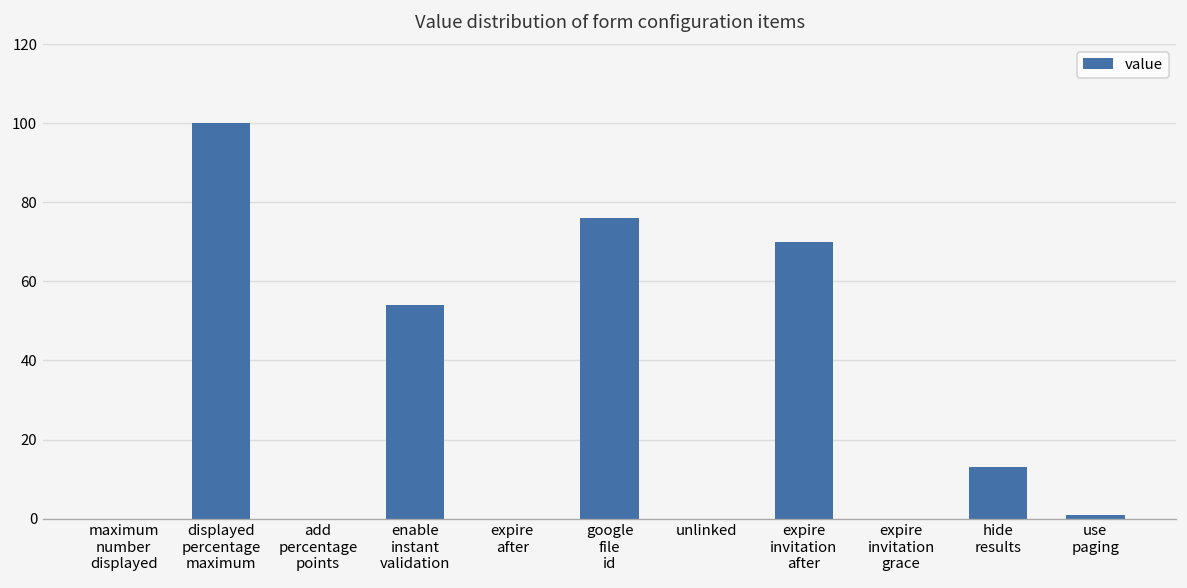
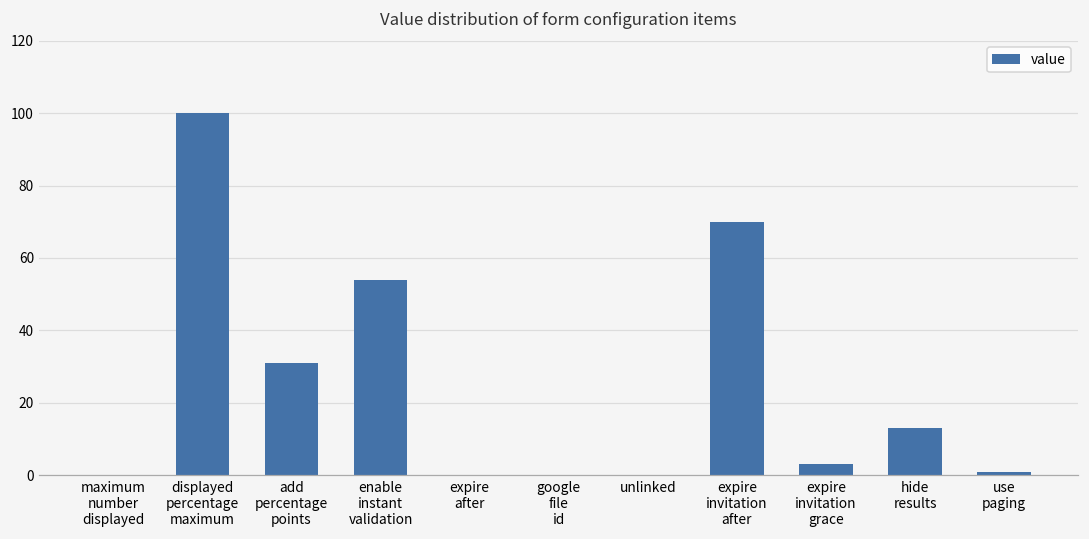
  {
    "maximum number displayed": 0,
    "displayed percentage maximum": 100,
-   "add percentage points": 0,
+   "add percentage points": 31,
    "enable instant validation": 54,
    "expire after": 0,
-   "google file id": 76,
+   "google file id": 0,
    "unlinked": 0,
    "expire invitation after": 70,
-   "expire invitation grace": 0,
+   "expire invitation grace": 3,
    "hide results": 13,
    "use paging": 1
  }
